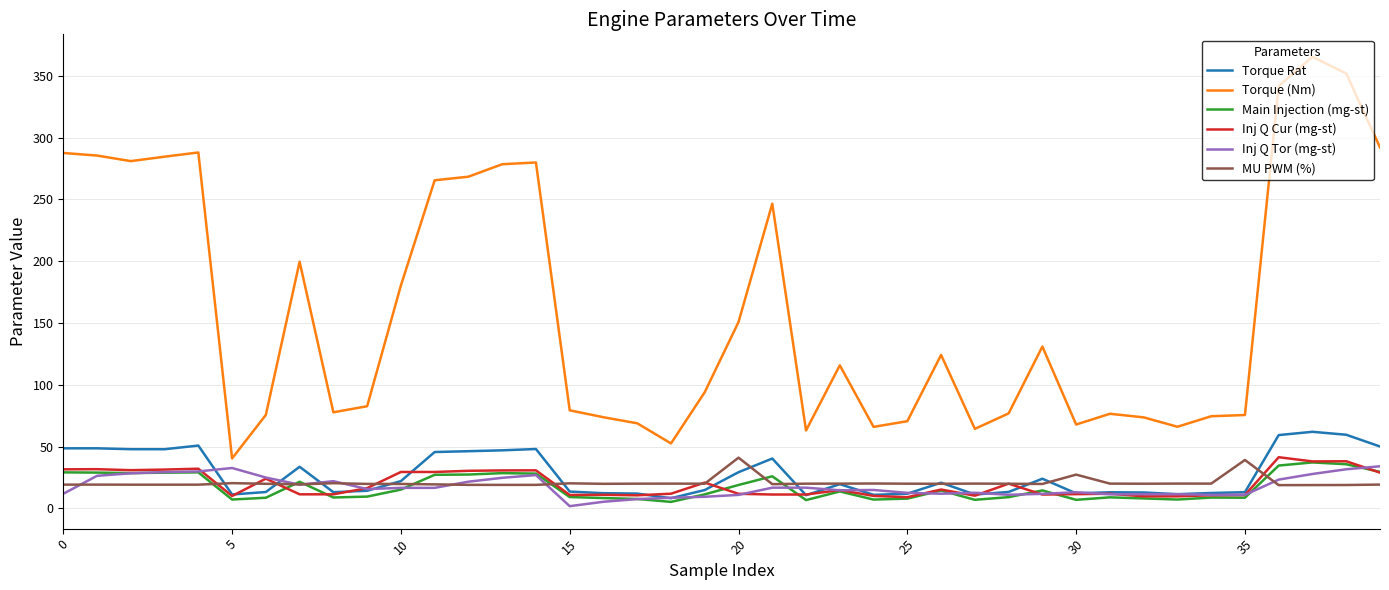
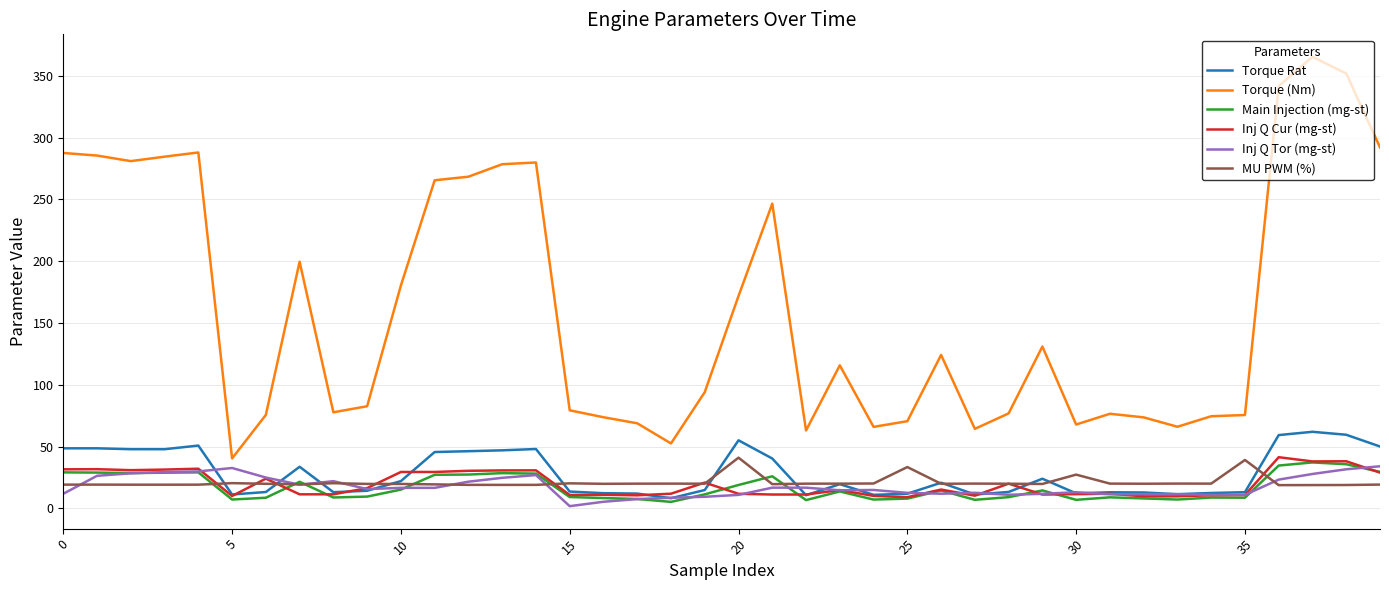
  {
    "Torque Rat": {
      "0": 49,
      "10": 22,
      "15": 14,
-     "20": 29,
+     "20": 55,
      "35": 13
    },
    "Torque (Nm)": {
      "0": 288,
      "5": 40,
      "10": 180,
      "15": 79,
-     "20": 151,
+     "20": 172,
      "25": 71,
      "30": 68,
      "35": 76
    },
    "Main Injection (mg-st)": {
      "0": 29,
      "5": 7,
      "20": 19,
      "30": 7,
      "35": 9
    },
    "Inj Q Cur (mg-st)": {
      "0": 32,
      "10": 29
    },
    "Inj Q Tor (mg-st)": {
      "0": 12,
      "5": 33,
      "15": 2
    },
    "MU PWM (%)": {
      "0": 19,
      "5": 20,
      "10": 20,
      "15": 20,
      "20": 41,
-     "25": 20,
+     "25": 33,
      "30": 27,
      "35": 39
    }
  }
